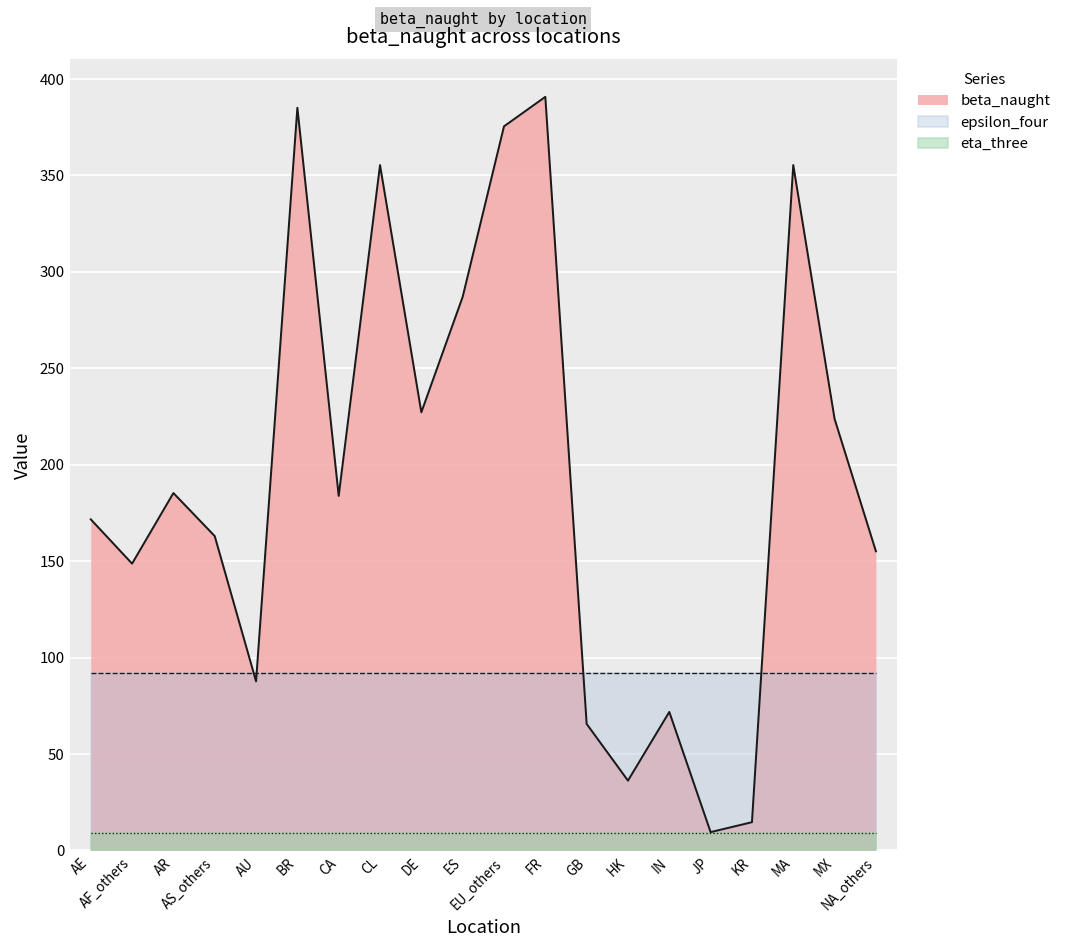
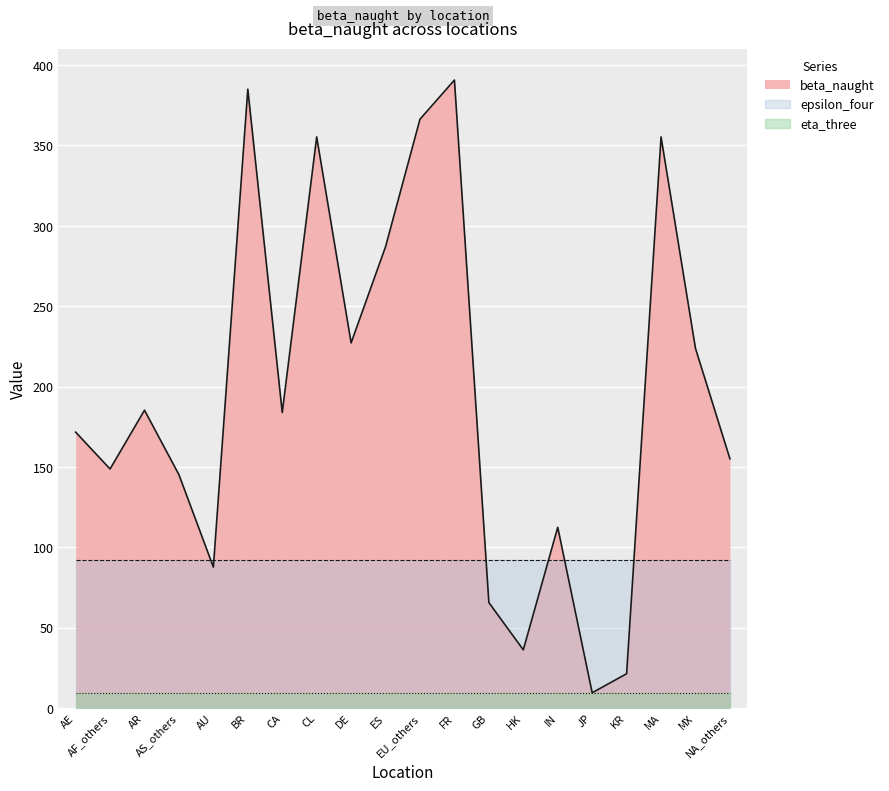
  {
    "beta_naught": {
      "AE": 172,
      "AF_others": 149,
      "AR": 185,
-     "AS_others": 163,
+     "AS_others": 145,
      "AU": 88,
      "BR": 385,
      "CA": 184,
      "CL": 355,
      "DE": 227,
      "ES": 287,
-     "EU_others": 375,
+     "EU_others": 366,
      "FR": 391,
      "GB": 66,
      "HK": 36,
-     "IN": 72,
-     "KR": 15,
+     "IN": 112,
+     "KR": 21,
      "MA": 355,
      "MX": 224,
      "NA_others": 155
    }
  }
